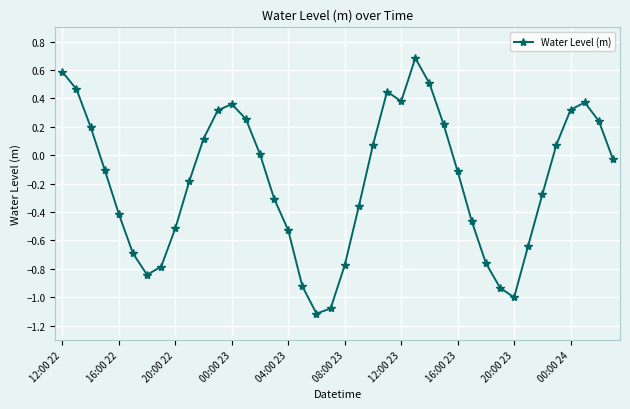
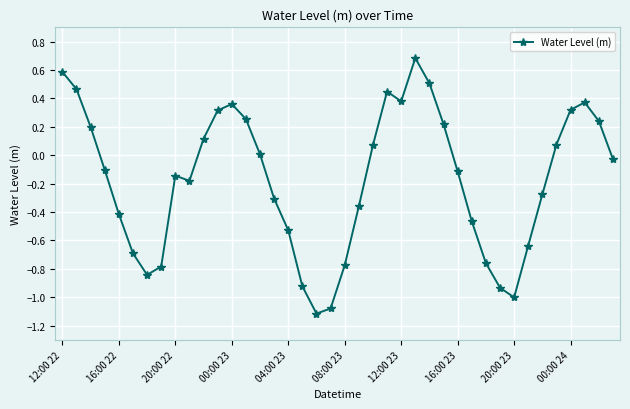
  {
    "12:00 22": 0.59,
    "16:00 22": -0.41,
-   "20:00 22": -0.51,
+   "20:00 22": -0.14,
    "00:00 23": 0.36,
    "04:00 23": -0.53,
    "08:00 23": -0.77,
    "12:00 23": 0.38,
    "16:00 23": -0.11,
    "20:00 23": -1.00,
    "00:00 24": 0.32
  }
